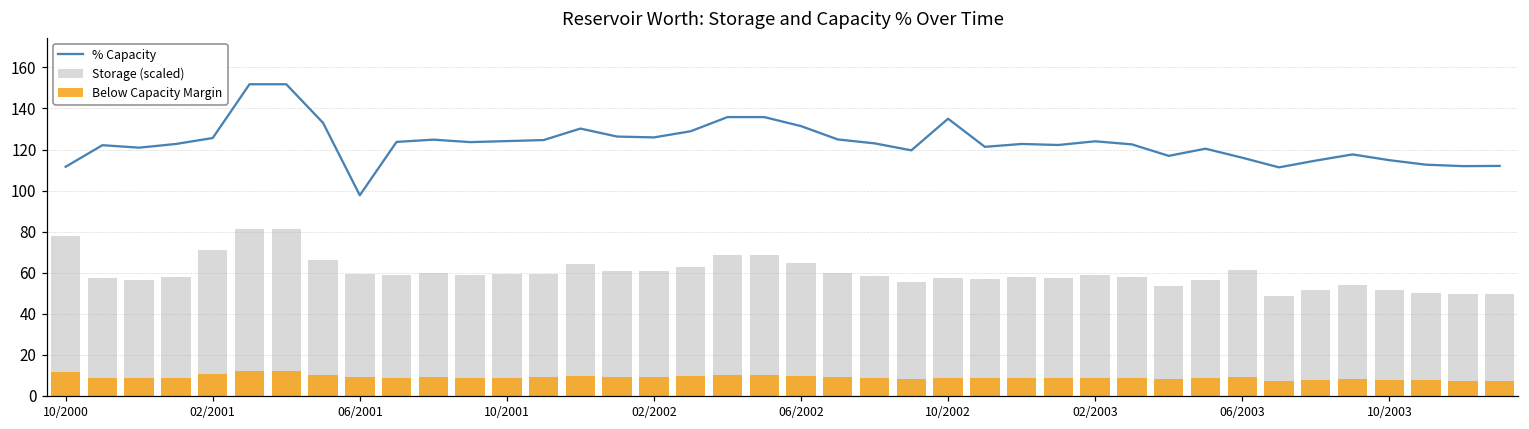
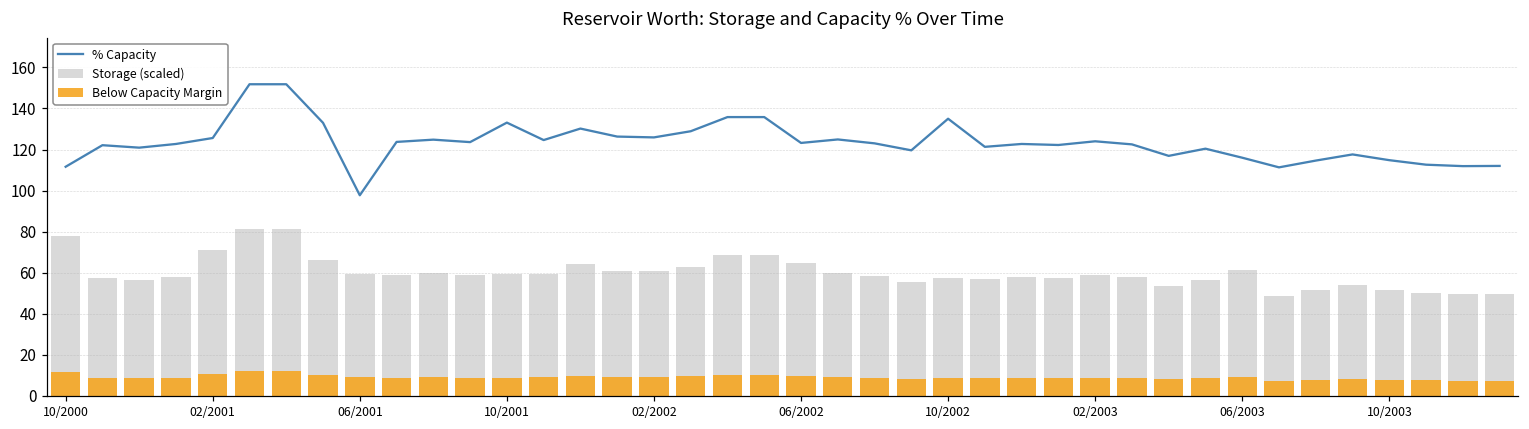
  {
    "% Capacity": {
      "10/2000": 112,
      "02/2001": 126,
      "06/2001": 98,
-     "10/2001": 124,
+     "10/2001": 133,
      "02/2002": 126,
-     "06/2002": 131,
+     "06/2002": 123,
      "10/2002": 135,
      "02/2003": 124,
      "06/2003": 116,
      "10/2003": 115
    },
    "Storage (scaled)": {
      "10/2000": 78,
      "02/2001": 71,
      "06/2001": 60,
      "10/2001": 59,
      "02/2002": 61,
      "06/2002": 65,
      "10/2002": 57,
      "02/2003": 59,
      "06/2003": 61,
      "10/2003": 52
    }
  }
